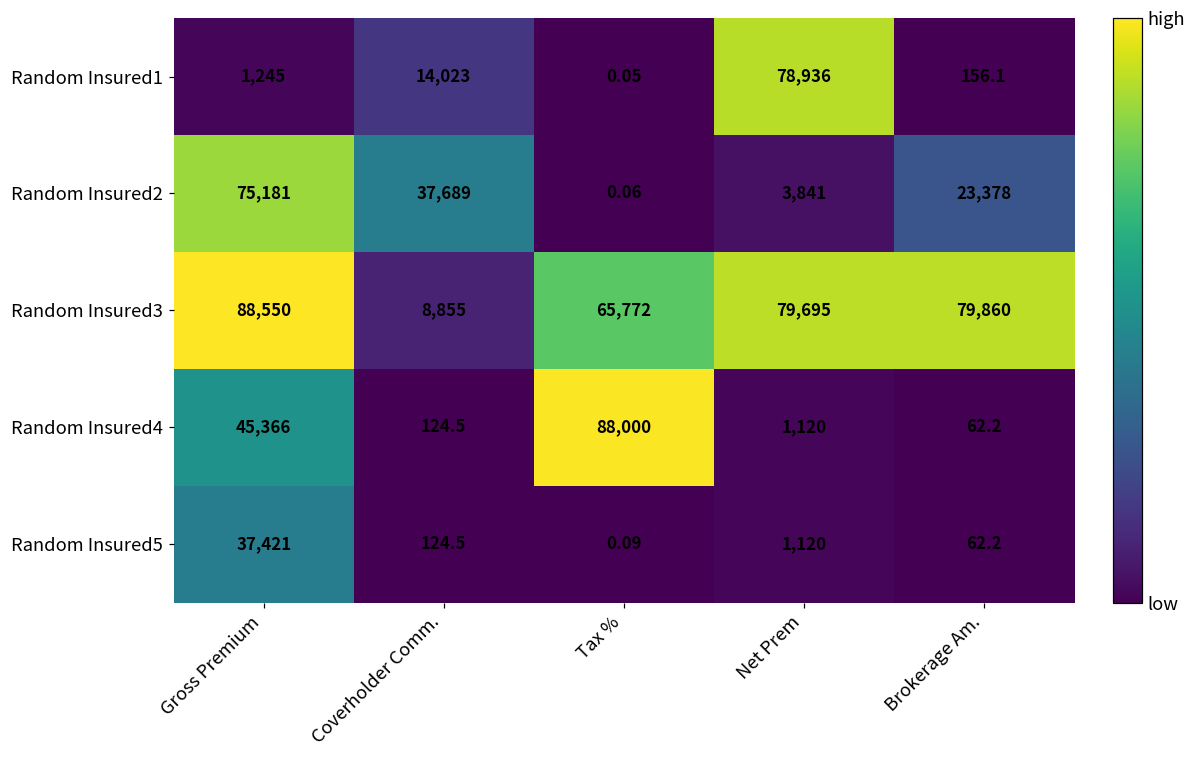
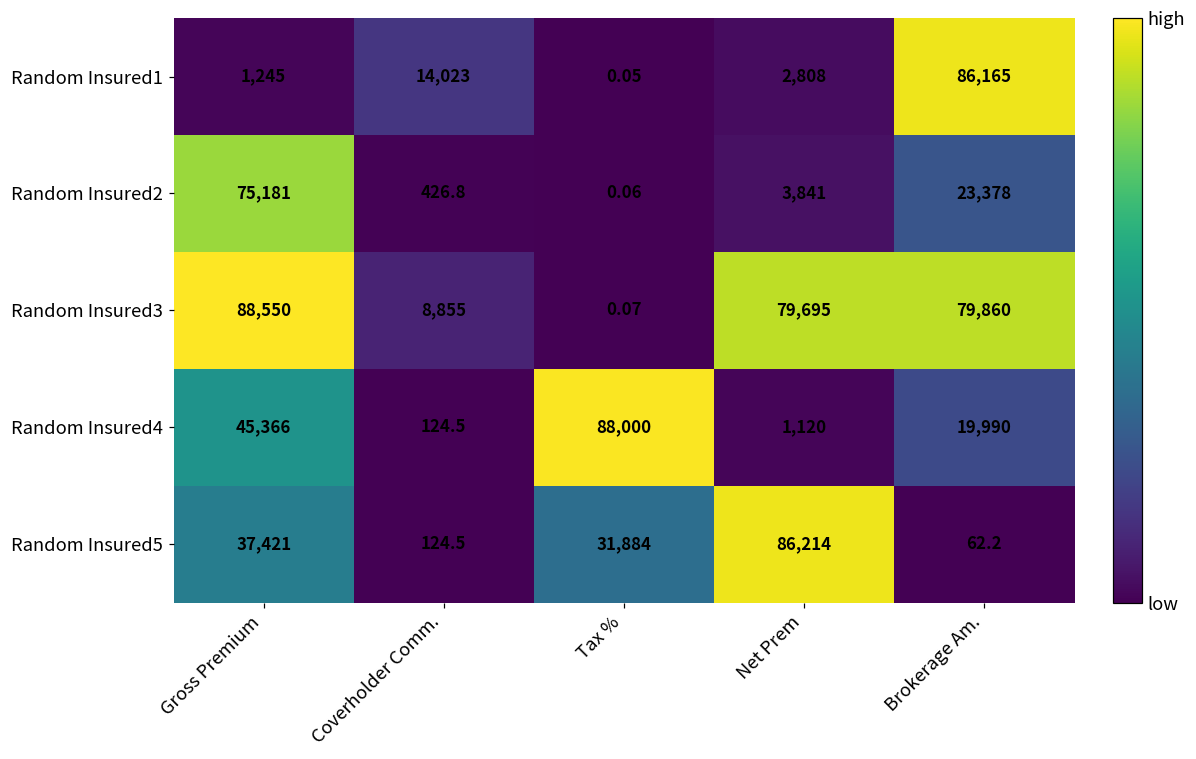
  {
    "Random Insured1": {
      "Gross Premium": "1,245",
      "Coverholder Comm.": "14,023",
      "Tax %": "0.05",
-     "Net Prem": "78,936",
-     "Brokerage Am.": "156.1"
+     "Net Prem": "2,808",
+     "Brokerage Am.": "86,165"
    },
    "Random Insured2": {
      "Gross Premium": "75,181",
-     "Coverholder Comm.": "37,689",
+     "Coverholder Comm.": "426.8",
      "Tax %": "0.06",
      "Net Prem": "3,841",
      "Brokerage Am.": "23,378"
    },
    "Random Insured3": {
      "Gross Premium": "88,550",
      "Coverholder Comm.": "8,855",
-     "Tax %": "65,772",
+     "Tax %": "0.07",
      "Net Prem": "79,695",
      "Brokerage Am.": "79,860"
    },
    "Random Insured4": {
      "Gross Premium": "45,366",
      "Coverholder Comm.": "124.5",
      "Tax %": "88,000",
      "Net Prem": "1,120",
-     "Brokerage Am.": "62.2"
+     "Brokerage Am.": "19,990"
    },
    "Random Insured5": {
      "Gross Premium": "37,421",
      "Coverholder Comm.": "124.5",
-     "Tax %": "0.09",
-     "Net Prem": "1,120",
+     "Tax %": "31,884",
+     "Net Prem": "86,214",
      "Brokerage Am.": "62.2"
    }
  }
